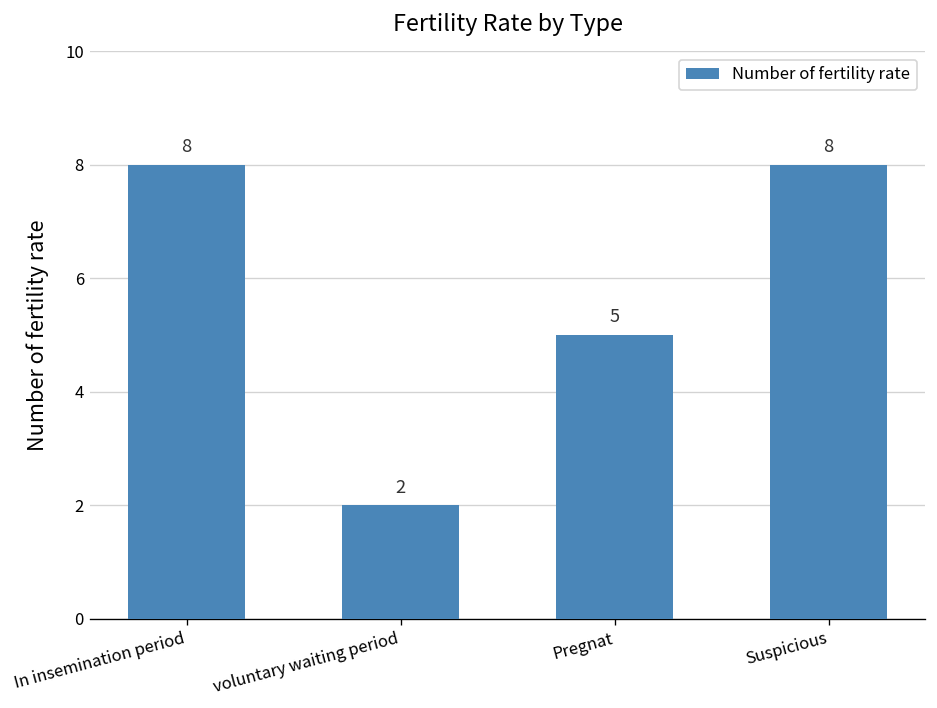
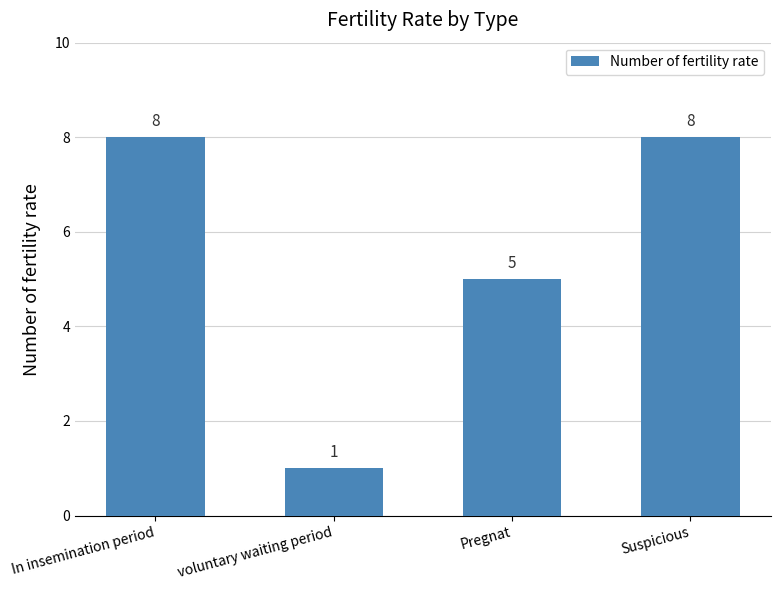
  {
    "In insemination period": 8,
-   "voluntary waiting period": 2,
+   "voluntary waiting period": 1,
    "Pregnat": 5,
    "Suspicious": 8
  }
